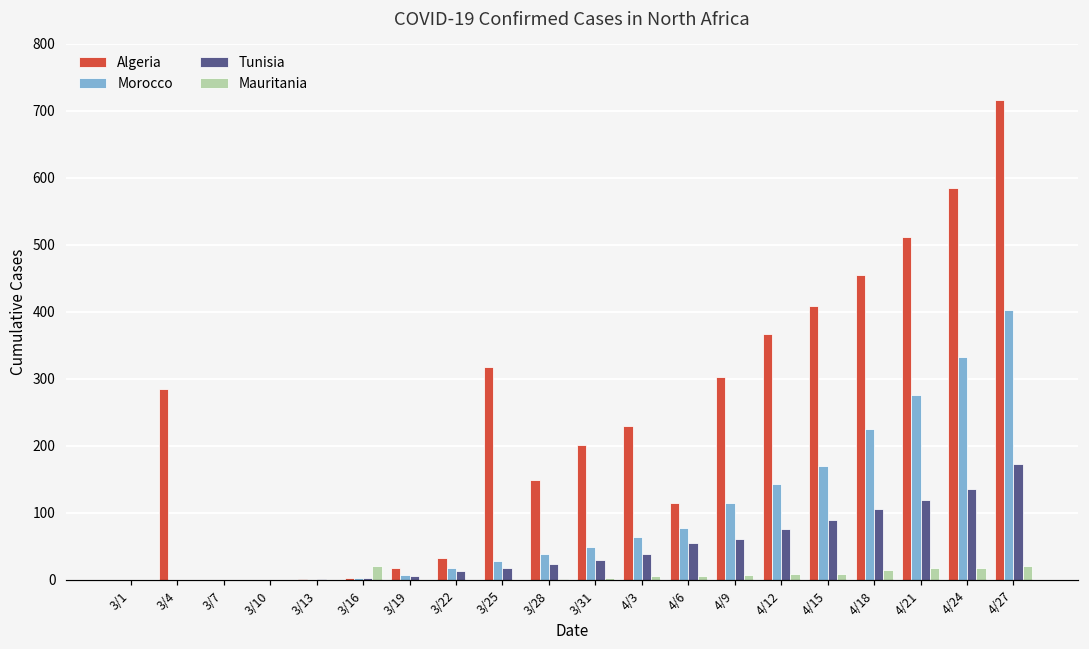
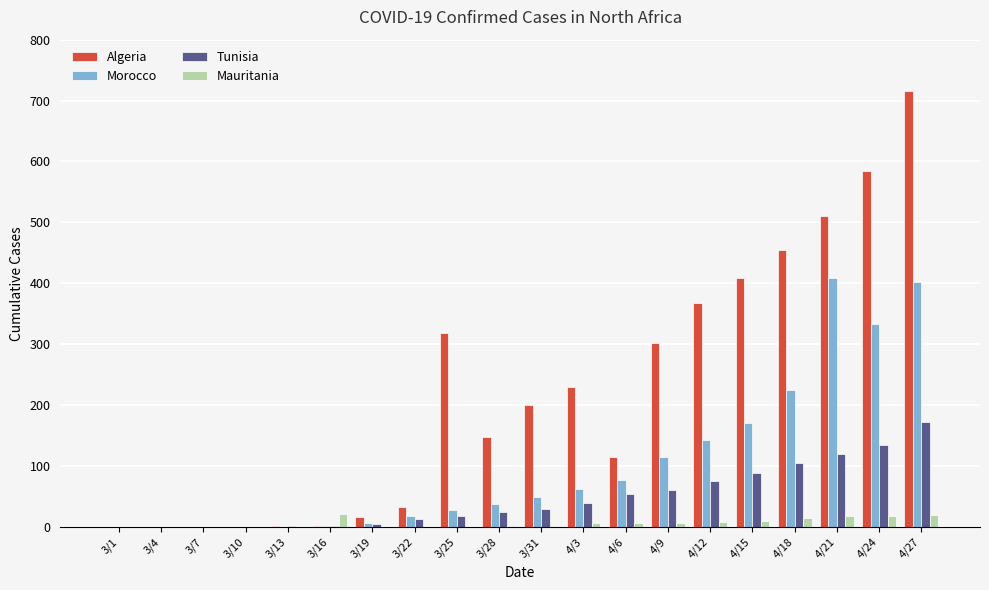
  {
    "Algeria": {
      "3/1": 0,
-     "3/4": 290,
+     "3/4": 0,
      "3/7": 0,
      "3/10": 0,
      "3/19": 20,
      "3/22": 30,
      "3/25": 320,
      "3/28": 150,
      "3/31": 200,
      "4/3": 230,
      "4/6": 120,
      "4/9": 300,
      "4/12": 370,
      "4/15": 410,
      "4/18": 450,
      "4/21": 510,
      "4/24": 580,
      "4/27": 720
    },
    "Morocco": {
      "3/1": 0,
      "3/4": 0,
      "3/7": 0,
      "3/10": 0,
      "3/13": 0,
      "3/19": 10,
      "3/22": 20,
      "3/25": 30,
      "3/28": 40,
      "3/31": 50,
      "4/3": 60,
      "4/6": 80,
      "4/9": 120,
      "4/12": 140,
      "4/15": 170,
      "4/18": 230,
-     "4/21": 280,
+     "4/21": 410,
      "4/24": 330,
      "4/27": 400
    },
    "Tunisia": {
      "3/1": 0,
      "3/4": 0,
      "3/7": 0,
      "3/10": 0,
      "3/19": 10,
      "3/22": 10,
      "3/25": 20,
      "3/28": 20,
      "3/31": 30,
      "4/3": 40,
      "4/6": 50,
      "4/9": 60,
      "4/12": 80,
      "4/15": 90,
      "4/18": 110,
      "4/21": 120,
      "4/24": 140,
      "4/27": 170
    },
    "Mauritania": {
      "3/1": 0,
      "3/4": 0,
      "3/7": 0,
      "3/10": 0,
      "3/13": 0,
      "3/16": 20,
      "3/19": 0,
      "3/22": 0,
      "3/25": 0,
      "4/3": 10,
      "4/6": 10,
      "4/9": 10,
      "4/12": 10,
      "4/15": 10,
      "4/18": 10,
      "4/21": 20,
      "4/24": 20,
      "4/27": 20
    }
  }
